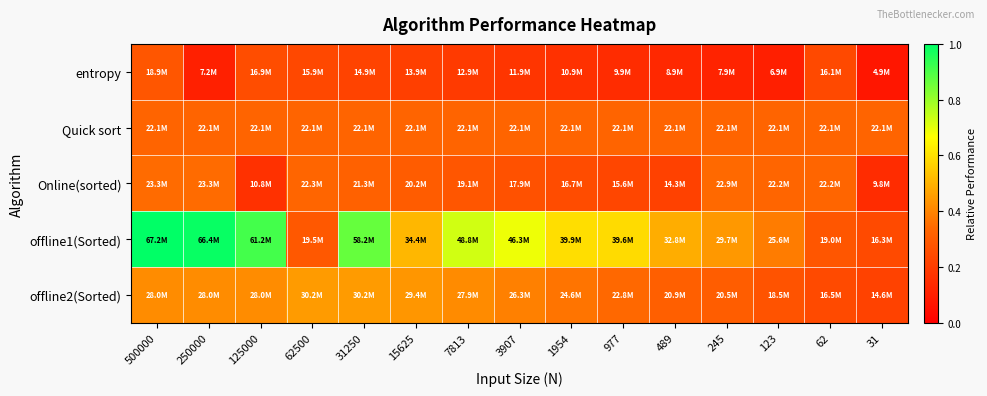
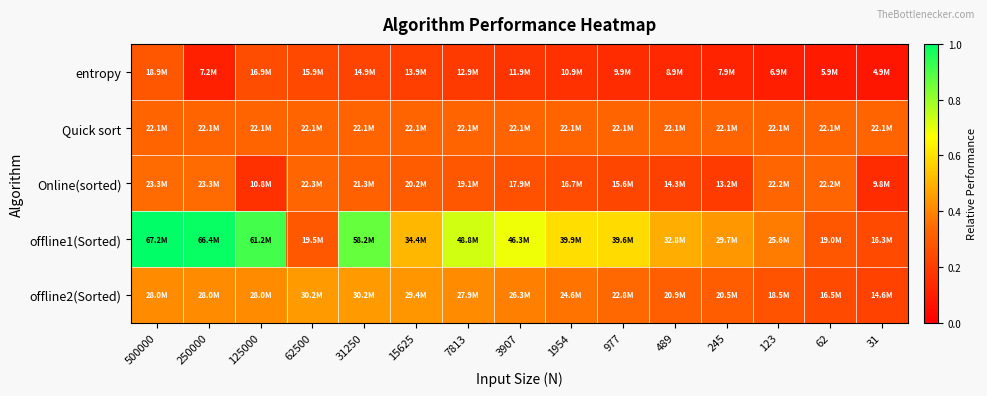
  {
    "entropy": {
      "500000": "18.9M",
      "250000": "7.2M",
      "125000": "16.9M",
      "62500": "15.9M",
      "31250": "14.9M",
      "15625": "13.9M",
      "7813": "12.9M",
      "3907": "11.9M",
      "1954": "10.9M",
      "977": "9.9M",
      "489": "8.9M",
      "245": "7.9M",
      "123": "6.9M",
-     "62": "16.1M",
+     "62": "5.9M",
      "31": "4.9M"
    },
    "Quick sort": {
      "500000": "22.1M",
      "250000": "22.1M",
      "125000": "22.1M",
      "62500": "22.1M",
      "31250": "22.1M",
      "15625": "22.1M",
      "7813": "22.1M",
      "3907": "22.1M",
      "1954": "22.1M",
      "977": "22.1M",
      "489": "22.1M",
      "245": "22.1M",
      "123": "22.1M",
      "62": "22.1M",
      "31": "22.1M"
    },
    "Online(sorted)": {
      "500000": "23.3M",
      "250000": "23.3M",
      "125000": "10.8M",
      "62500": "22.3M",
      "31250": "21.3M",
      "15625": "20.2M",
      "7813": "19.1M",
      "3907": "17.9M",
      "1954": "16.7M",
      "977": "15.6M",
      "489": "14.3M",
-     "245": "22.9M",
+     "245": "13.2M",
      "123": "22.2M",
      "62": "22.2M",
      "31": "9.8M"
    },
    "offline1(Sorted)": {
      "500000": "67.2M",
      "250000": "66.4M",
      "125000": "61.2M",
      "62500": "19.5M",
      "31250": "58.2M",
      "15625": "34.4M",
      "7813": "48.8M",
      "3907": "46.3M",
      "1954": "39.9M",
      "977": "39.6M",
      "489": "32.8M",
      "245": "29.7M",
      "123": "25.6M",
      "62": "19.0M",
      "31": "16.3M"
    },
    "offline2(Sorted)": {
      "500000": "28.0M",
      "250000": "28.0M",
      "125000": "28.0M",
      "62500": "30.2M",
      "31250": "30.2M",
      "15625": "29.4M",
      "7813": "27.9M",
      "3907": "26.3M",
      "1954": "24.6M",
      "977": "22.8M",
      "489": "20.9M",
      "245": "20.5M",
      "123": "18.5M",
      "62": "16.5M",
      "31": "14.6M"
    }
  }
